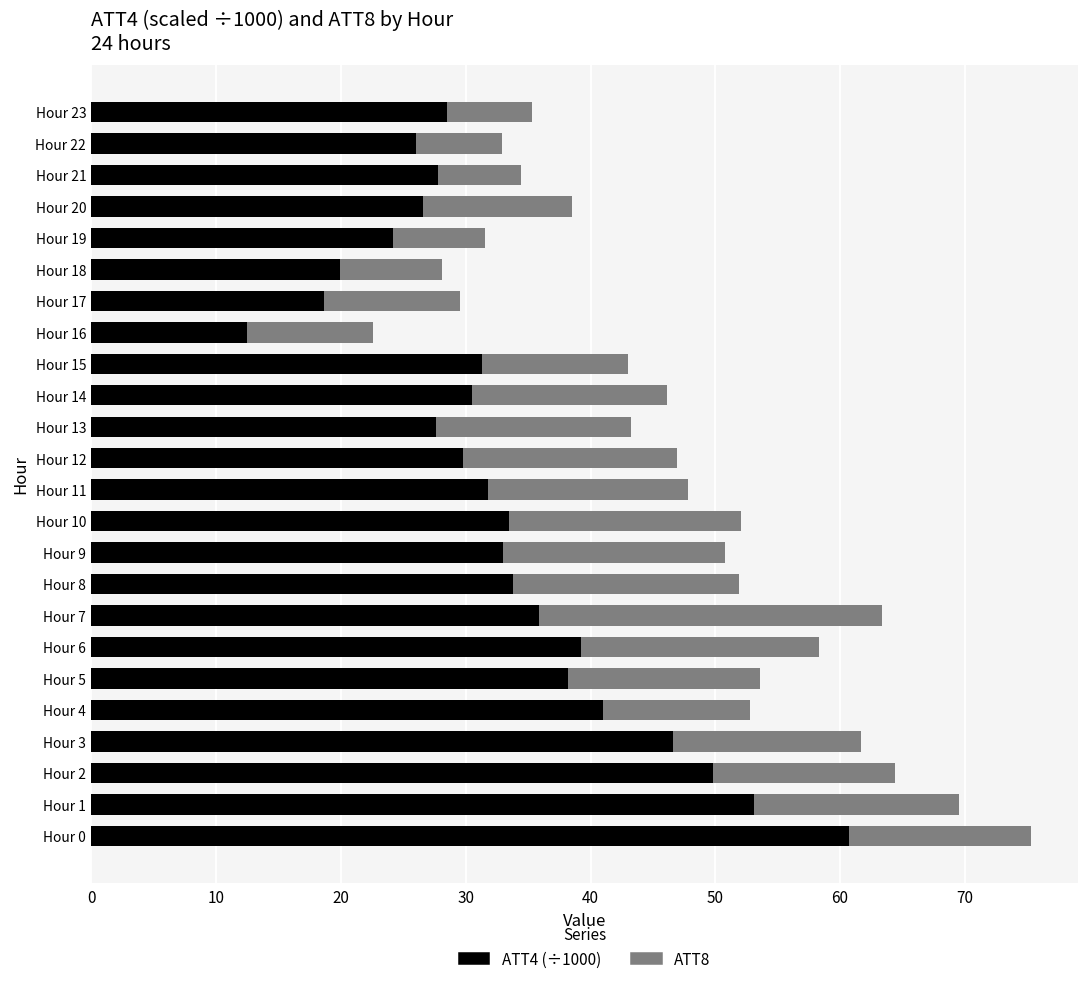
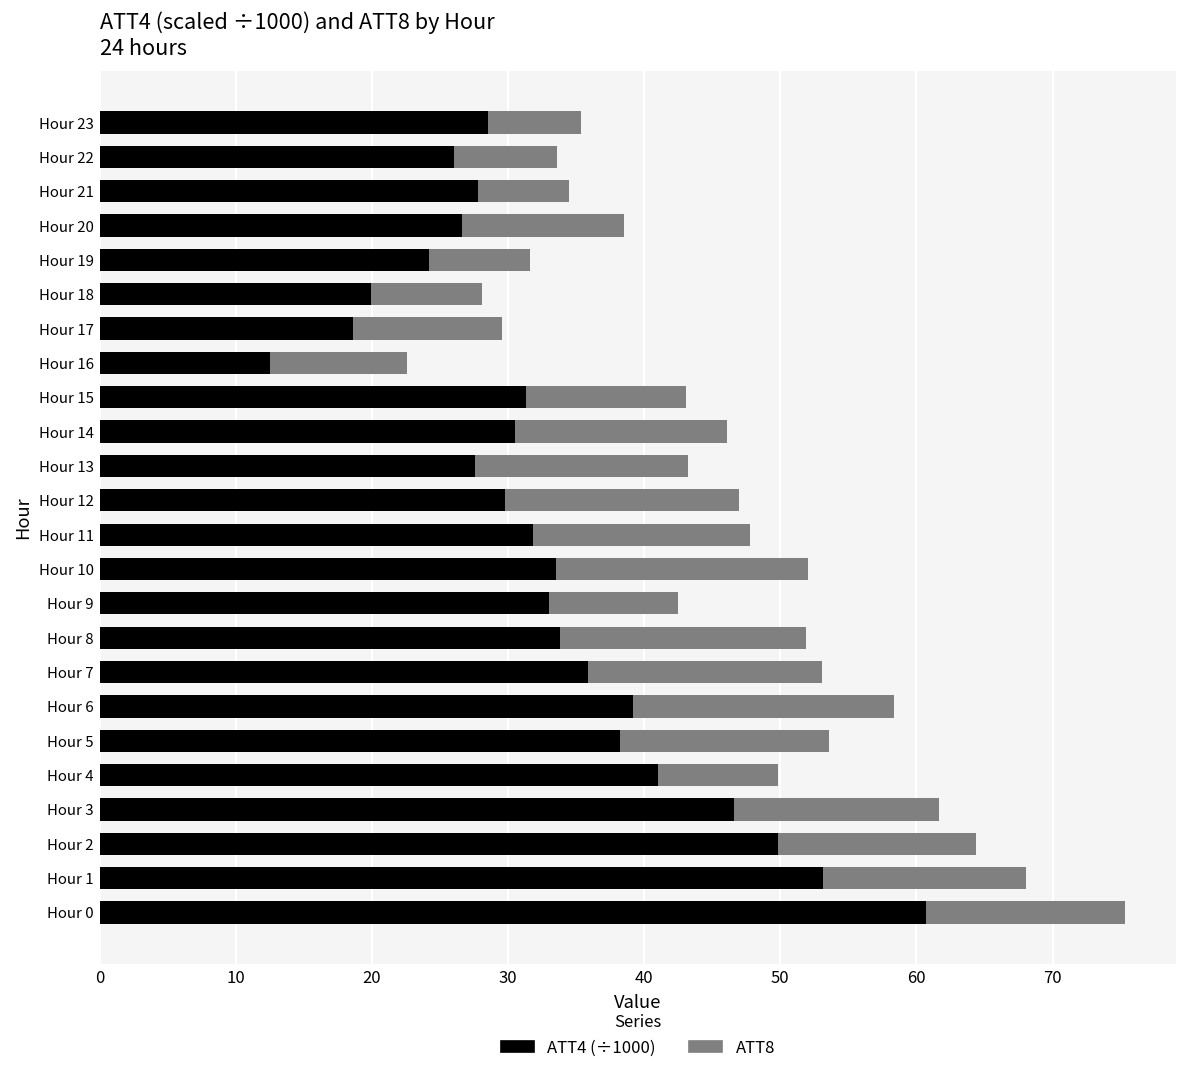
  {
    "ATT8": {
      "Hour 23": 6.8,
-     "Hour 22": 6.9,
+     "Hour 22": 7.6,
      "Hour 21": 6.7,
      "Hour 20": 11.9,
      "Hour 19": 7.4,
      "Hour 18": 8.2,
      "Hour 17": 11.0,
      "Hour 16": 10.1,
      "Hour 15": 11.7,
      "Hour 14": 15.6,
      "Hour 13": 15.6,
      "Hour 12": 17.2,
      "Hour 11": 16.0,
      "Hour 10": 18.5,
-     "Hour 9": 17.8,
+     "Hour 9": 9.5,
      "Hour 8": 18.1,
-     "Hour 7": 27.5,
+     "Hour 7": 17.2,
      "Hour 6": 19.1,
      "Hour 5": 15.3,
-     "Hour 4": 11.7,
+     "Hour 4": 8.8,
      "Hour 3": 15.1,
      "Hour 2": 14.6,
-     "Hour 1": 16.5,
+     "Hour 1": 15.0,
      "Hour 0": 14.6
    }
  }
